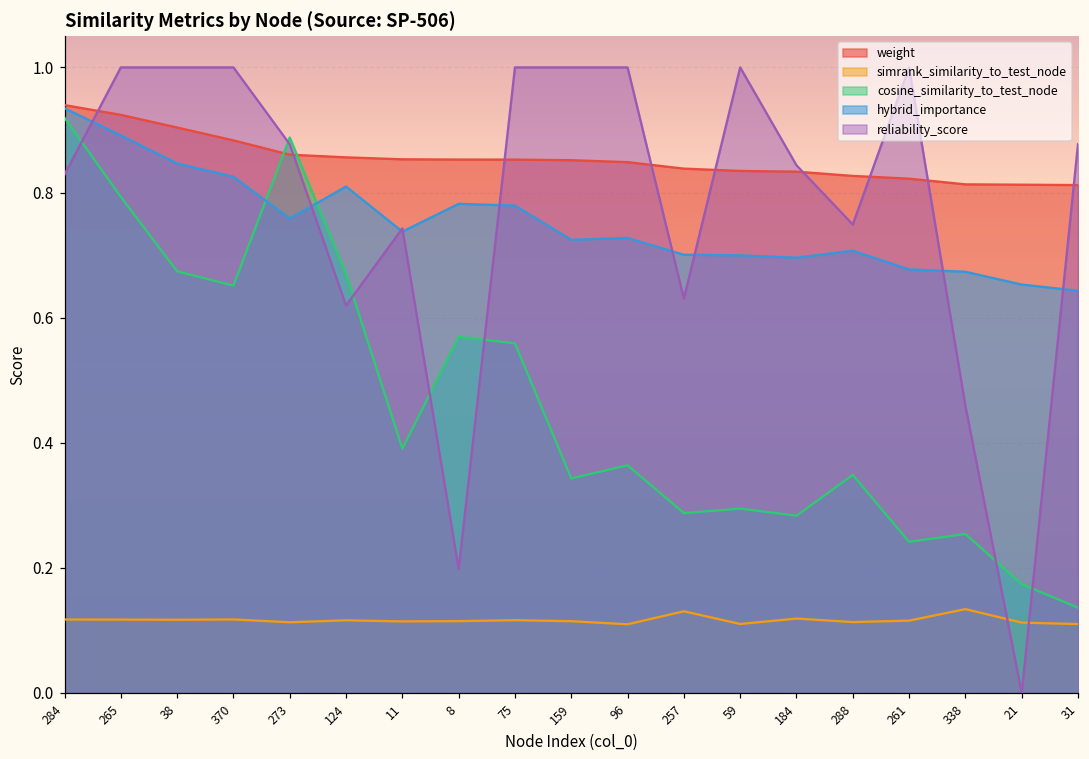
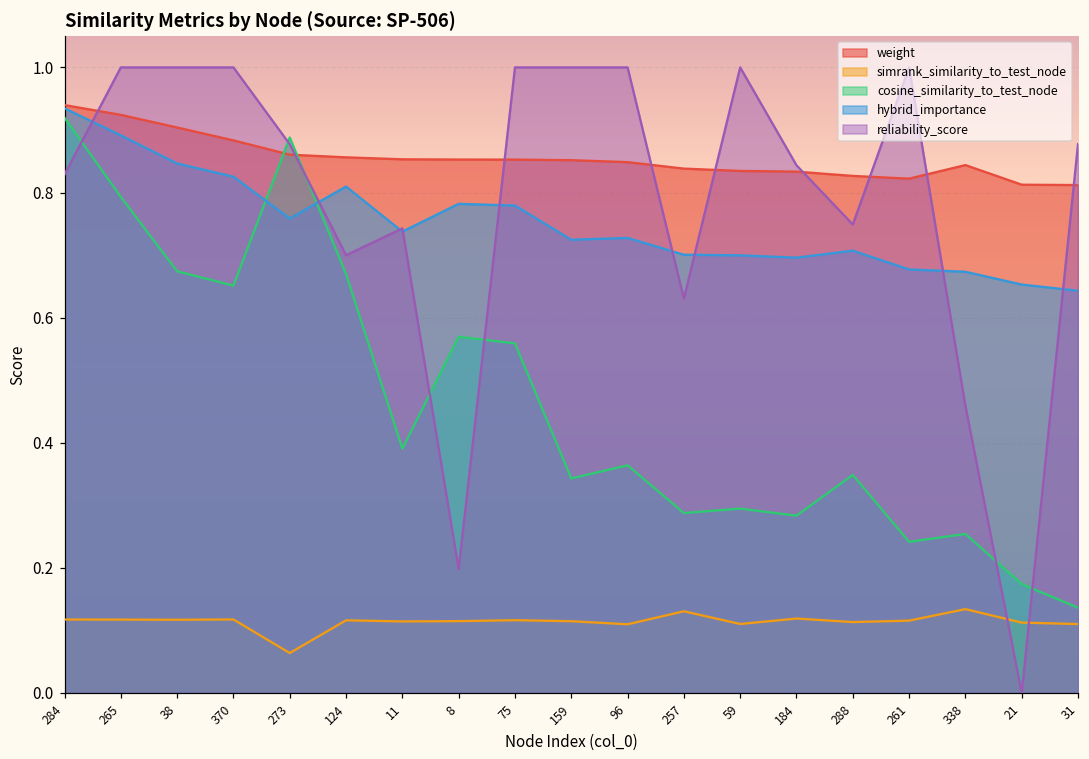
  {
    "weight": {
      "284": 0.94,
      "265": 0.92,
      "38": 0.90,
      "370": 0.88,
      "273": 0.86,
      "124": 0.86,
      "11": 0.85,
      "8": 0.85,
      "75": 0.85,
      "159": 0.85,
      "96": 0.85,
      "257": 0.84,
      "59": 0.83,
      "184": 0.83,
      "288": 0.83,
      "261": 0.82,
-     "338": 0.81,
+     "338": 0.84,
      "21": 0.81,
      "31": 0.81
    },
    "simrank_similarity_to_test_node": {
      "284": 0.12,
      "265": 0.12,
      "38": 0.12,
      "370": 0.12,
-     "273": 0.11,
+     "273": 0.06,
      "124": 0.12,
      "11": 0.11,
      "8": 0.11,
      "75": 0.12,
      "159": 0.11,
      "96": 0.11,
      "257": 0.13,
      "59": 0.11,
      "184": 0.12,
      "288": 0.11,
      "261": 0.12,
      "338": 0.13,
      "21": 0.11,
      "31": 0.11
    },
    "cosine_similarity_to_test_node": {
      "284": 0.92,
      "265": 0.79,
      "38": 0.67,
      "370": 0.65,
      "273": 0.89,
      "124": 0.67,
      "11": 0.39,
      "8": 0.57,
      "75": 0.56,
      "159": 0.34,
      "96": 0.36,
      "257": 0.29,
      "59": 0.29,
      "184": 0.28,
      "288": 0.35,
      "261": 0.24,
      "338": 0.25,
      "21": 0.17,
      "31": 0.14
    },
    "hybrid_importance": {
      "284": 0.93,
      "265": 0.89,
      "38": 0.85,
      "370": 0.83,
      "273": 0.76,
      "124": 0.81,
      "11": 0.74,
      "8": 0.78,
      "75": 0.78,
      "159": 0.72,
      "96": 0.73,
      "257": 0.70,
      "59": 0.70,
      "184": 0.70,
      "288": 0.71,
      "261": 0.68,
      "338": 0.67,
      "21": 0.65,
      "31": 0.64
    },
    "reliability_score": {
      "284": 0.83,
      "265": 1.00,
      "38": 1.00,
      "370": 1.00,
      "273": 0.88,
-     "124": 0.62,
+     "124": 0.70,
      "11": 0.74,
      "8": 0.20,
      "75": 1.00,
      "159": 1.00,
      "96": 1.00,
      "257": 0.63,
      "59": 1.00,
      "184": 0.84,
      "288": 0.75,
      "338": 0.46,
      "21": 0.00,
      "31": 0.88
    }
  }
